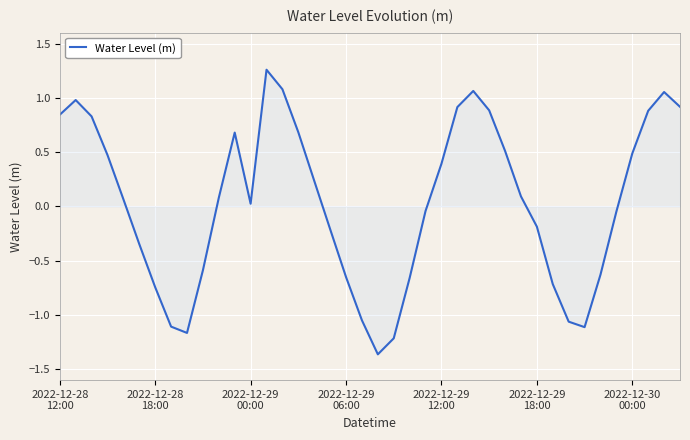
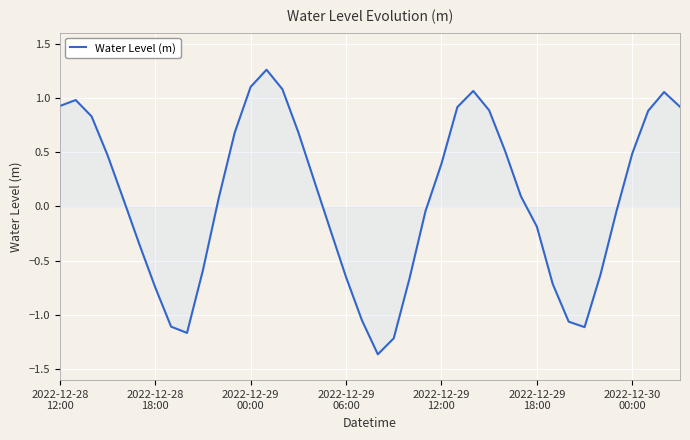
  {
    "Water Level (m)": {
-     "2022-12-28 12:00": 0.84,
+     "2022-12-28 12:00": 0.92,
      "2022-12-28 18:00": -0.74,
-     "2022-12-29 00:00": 0.02,
+     "2022-12-29 00:00": 1.10,
      "2022-12-29 06:00": -0.65,
      "2022-12-29 18:00": -0.19
    }
  }
